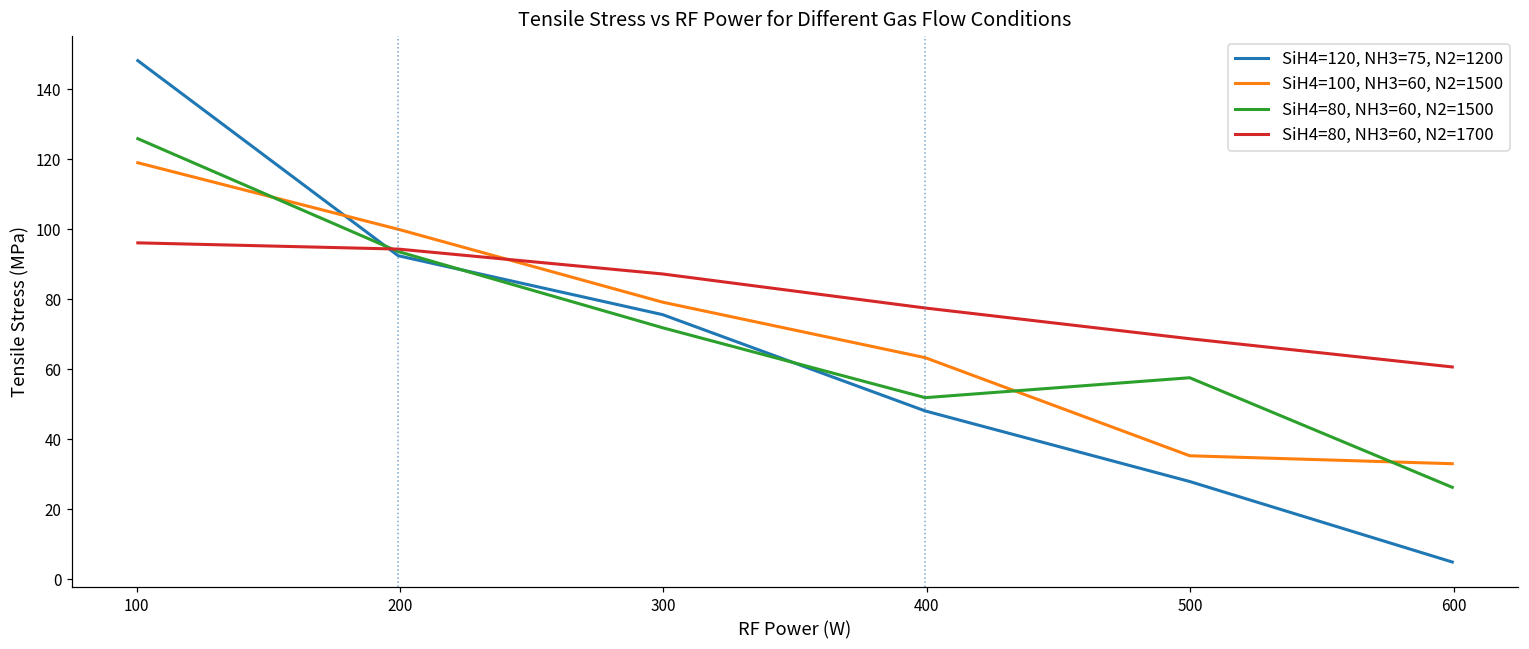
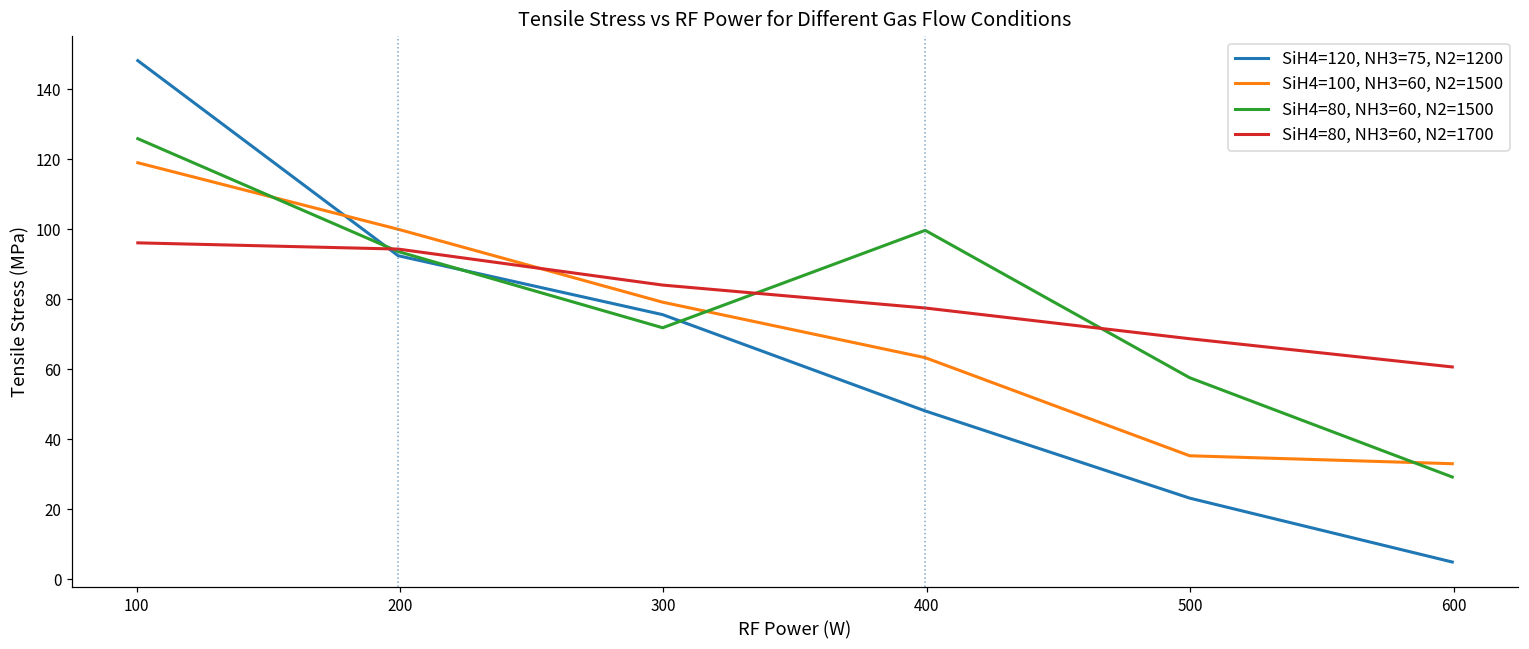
  {
    "SiH4=120, NH3=75, N2=1200": {
      "100": 148,
      "200": 92,
      "300": 76,
      "400": 48,
-     "500": 28,
+     "500": 23,
      "600": 5
    },
    "SiH4=100, NH3=60, N2=1500": {
      "100": 119,
      "200": 100,
      "300": 79,
      "400": 63,
      "500": 35,
      "600": 33
    },
    "SiH4=80, NH3=60, N2=1500": {
      "100": 126,
      "300": 72,
-     "400": 52,
+     "400": 100,
      "500": 58,
-     "600": 26
+     "600": 29
    },
    "SiH4=80, NH3=60, N2=1700": {
      "100": 96,
-     "300": 87,
+     "300": 84,
      "400": 78,
      "500": 69,
      "600": 61
    }
  }
